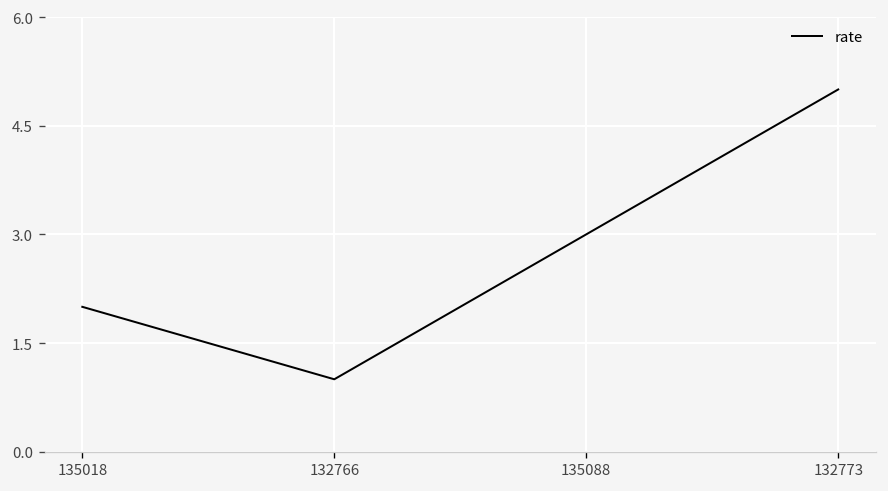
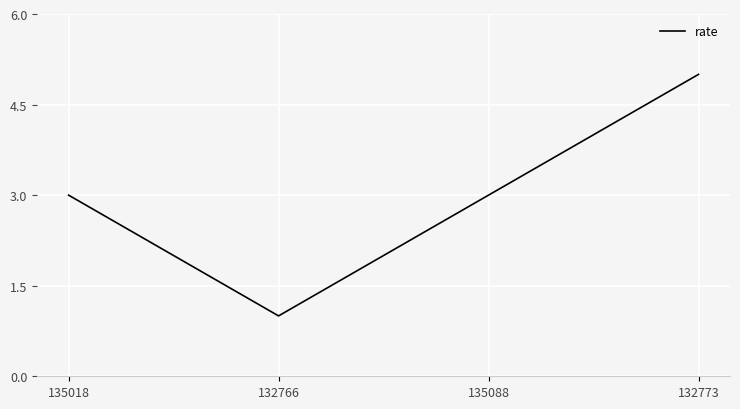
  {
-   "135018": 2,
+   "135018": 3,
    "132766": 1,
    "135088": 3,
    "132773": 5
  }
